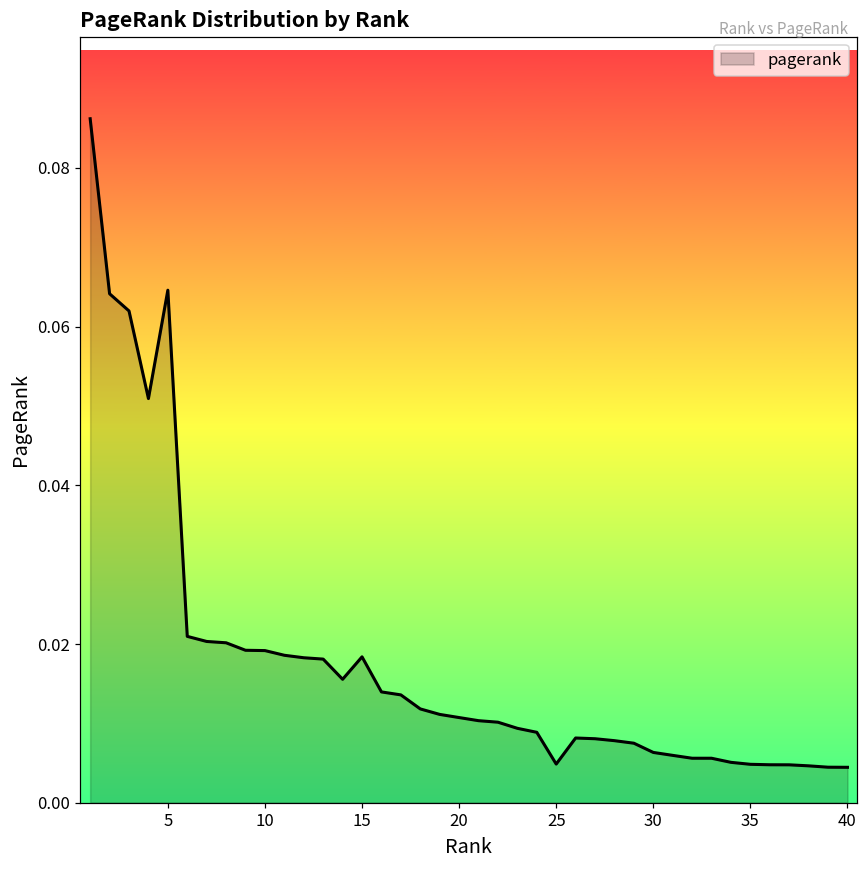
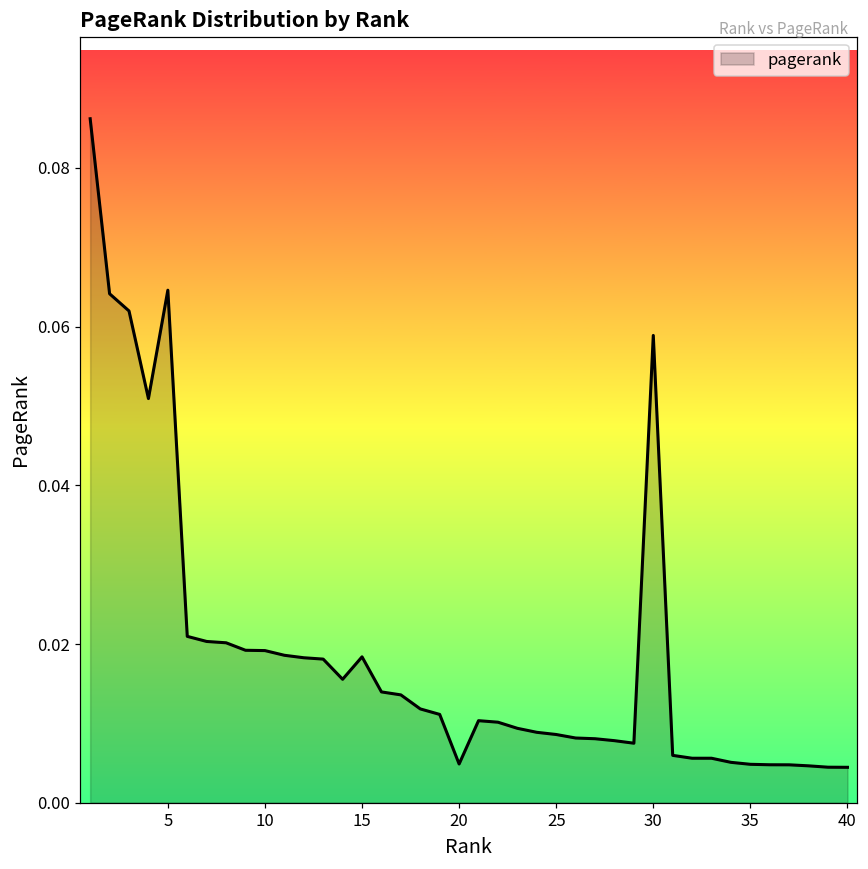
  {
    "5": 0.065,
    "10": 0.019,
    "15": 0.018,
-   "20": 0.011,
-   "25": 0.005,
-   "30": 0.006,
+   "20": 0.005,
+   "25": 0.009,
+   "30": 0.059,
    "35": 0.005,
    "40": 0.004
  }
